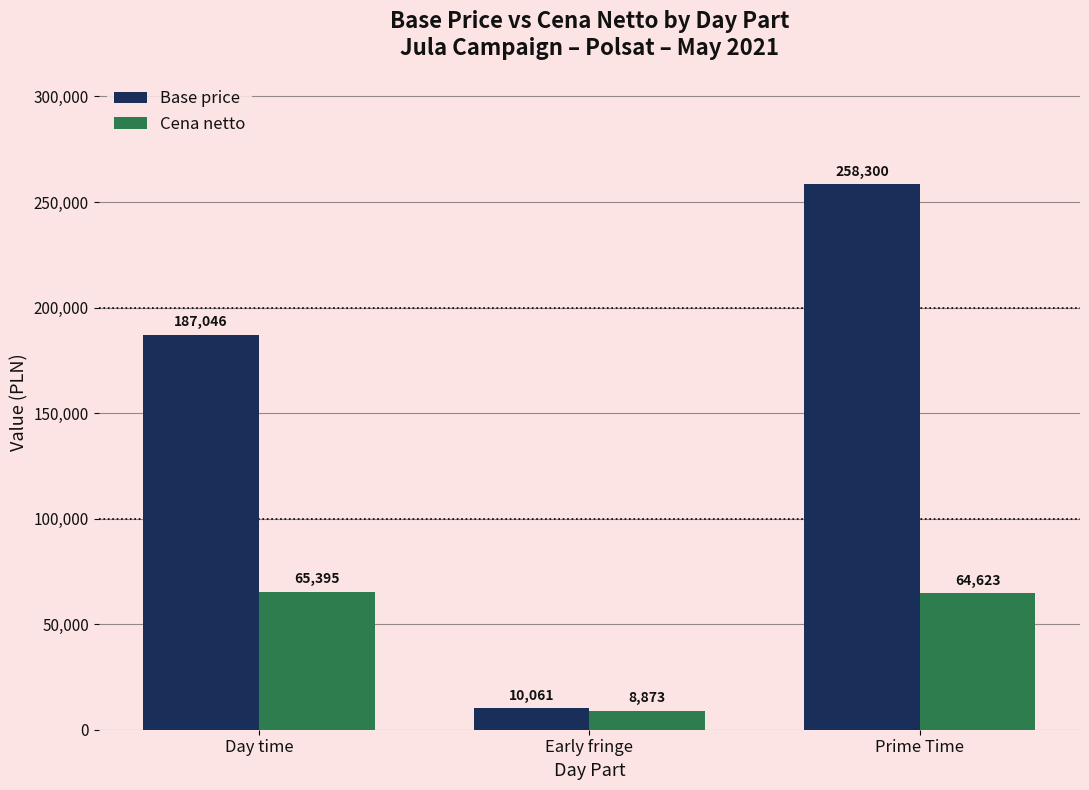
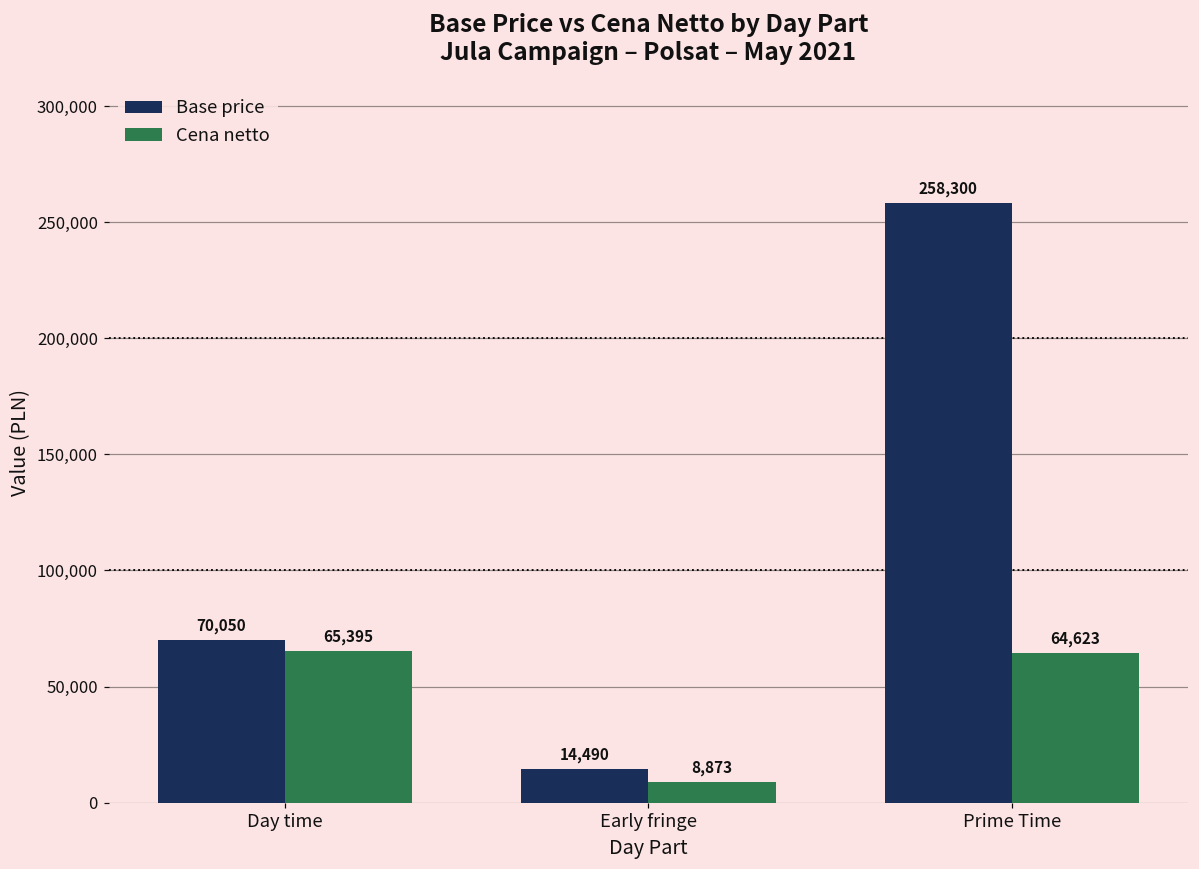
  {
    "Base price": {
-     "Day time": "187,046",
-     "Early fringe": "10,061",
+     "Day time": "70,050",
+     "Early fringe": "14,490",
      "Prime Time": "258,300"
    },
    "Cena netto": {
      "Early fringe": "8,873"
    }
  }
